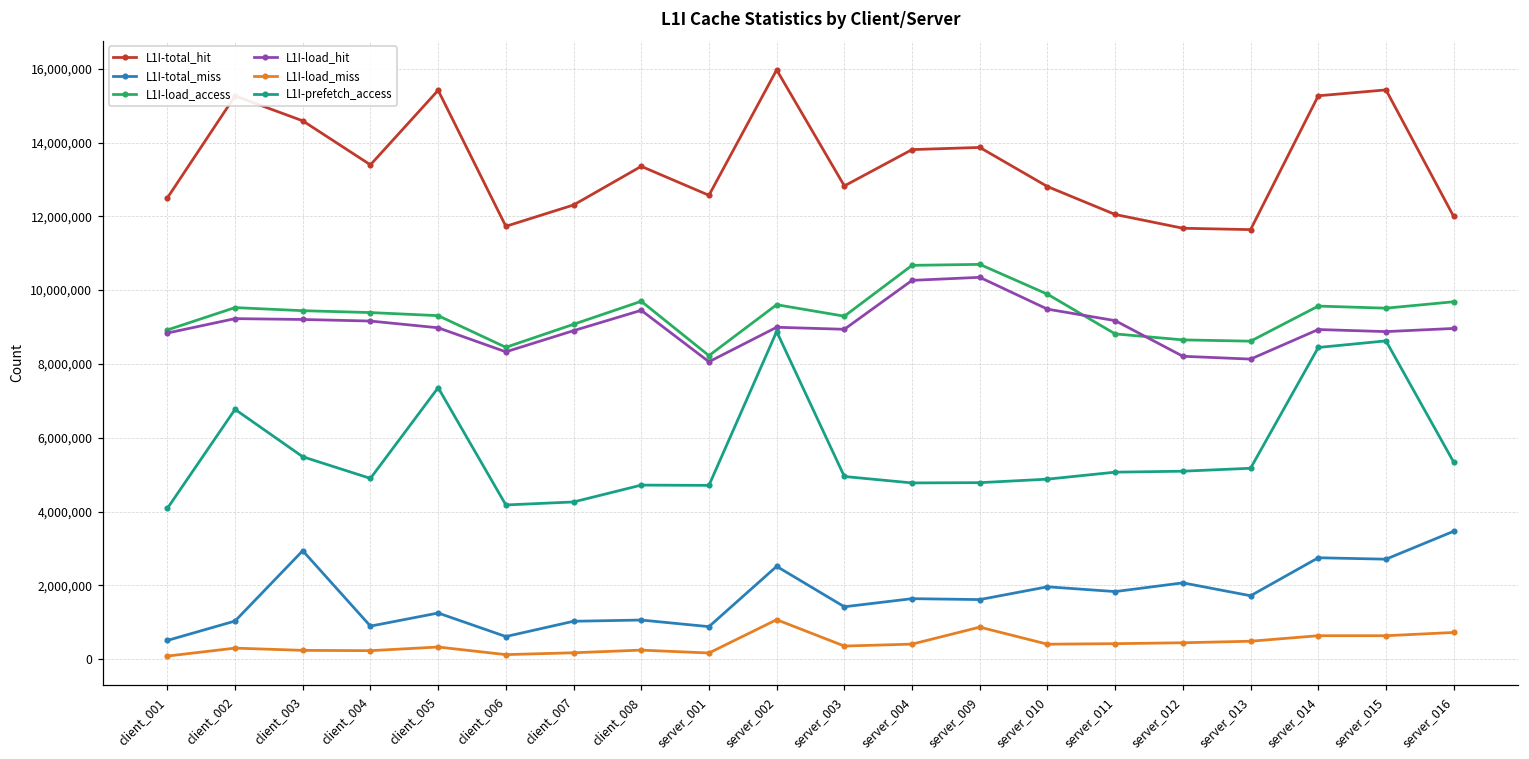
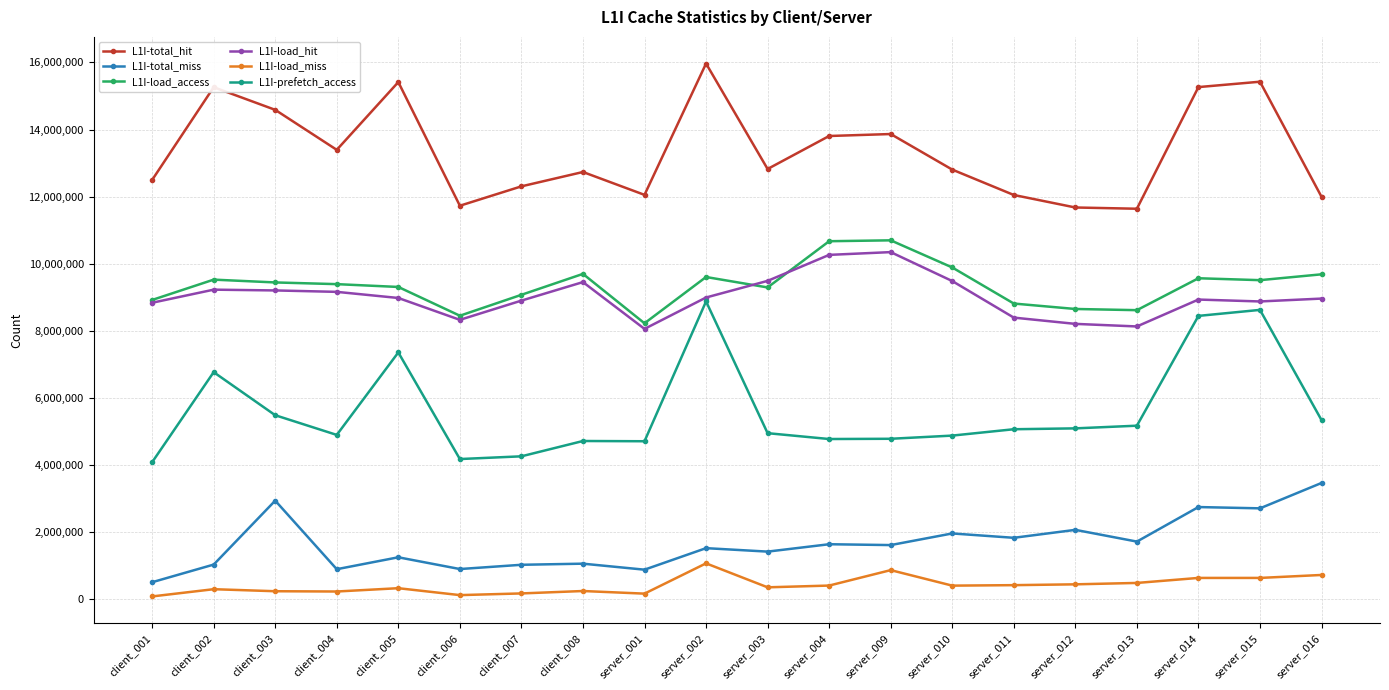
  {
    "L1I-total_hit": {
      "client_001": "12,500,000",
      "client_003": "14,600,000",
      "client_004": "13,400,000",
      "client_005": "15,400,000",
      "client_006": "11,700,000",
      "client_007": "12,300,000",
-     "client_008": "13,400,000",
-     "server_001": "12,600,000",
+     "client_008": "12,700,000",
+     "server_001": "12,100,000",
      "server_002": "16,000,000",
      "server_003": "12,800,000",
      "server_004": "13,800,000",
      "server_009": "13,900,000",
      "server_010": "12,800,000",
      "server_011": "12,000,000",
      "server_012": "11,700,000",
      "server_013": "11,600,000",
      "server_014": "15,300,000",
      "server_015": "15,400,000",
      "server_016": "12,000,000"
    },
    "L1I-total_miss": {
      "client_001": "500,000",
      "client_002": "1,000,000",
      "client_003": "2,900,000",
      "client_004": "900,000",
      "client_005": "1,200,000",
-     "client_006": "600,000",
+     "client_006": "900,000",
      "client_007": "1,000,000",
      "client_008": "1,100,000",
      "server_001": "900,000",
-     "server_002": "2,500,000",
+     "server_002": "1,500,000",
      "server_003": "1,400,000",
      "server_004": "1,600,000",
      "server_009": "1,600,000",
      "server_010": "2,000,000",
      "server_011": "1,800,000",
      "server_012": "2,100,000",
      "server_013": "1,700,000",
      "server_014": "2,700,000",
      "server_015": "2,700,000",
      "server_016": "3,500,000"
    },
    "L1I-load_hit": {
      "client_001": "8,800,000",
      "client_002": "9,200,000",
      "client_003": "9,200,000",
      "client_004": "9,200,000",
      "client_005": "9,000,000",
      "client_006": "8,300,000",
      "client_007": "8,900,000",
      "client_008": "9,500,000",
      "server_001": "8,100,000",
      "server_002": "9,000,000",
-     "server_003": "8,900,000",
+     "server_003": "9,500,000",
      "server_004": "10,300,000",
      "server_009": "10,300,000",
      "server_010": "9,500,000",
-     "server_011": "9,200,000",
+     "server_011": "8,400,000",
      "server_012": "8,200,000",
      "server_013": "8,100,000",
      "server_014": "8,900,000",
      "server_015": "8,900,000",
      "server_016": "9,000,000"
    },
    "L1I-load_miss": {
      "client_001": "100,000",
      "client_002": "300,000",
      "client_003": "200,000",
      "client_004": "200,000",
      "client_005": "300,000",
      "client_006": "100,000",
      "client_007": "200,000",
      "client_008": "200,000",
      "server_001": "200,000",
      "server_002": "1,100,000",
      "server_003": "400,000",
      "server_004": "400,000",
      "server_009": "900,000",
      "server_010": "400,000",
      "server_011": "400,000",
      "server_012": "400,000",
      "server_013": "500,000",
      "server_014": "600,000",
      "server_015": "600,000",
      "server_016": "700,000"
    }
  }
